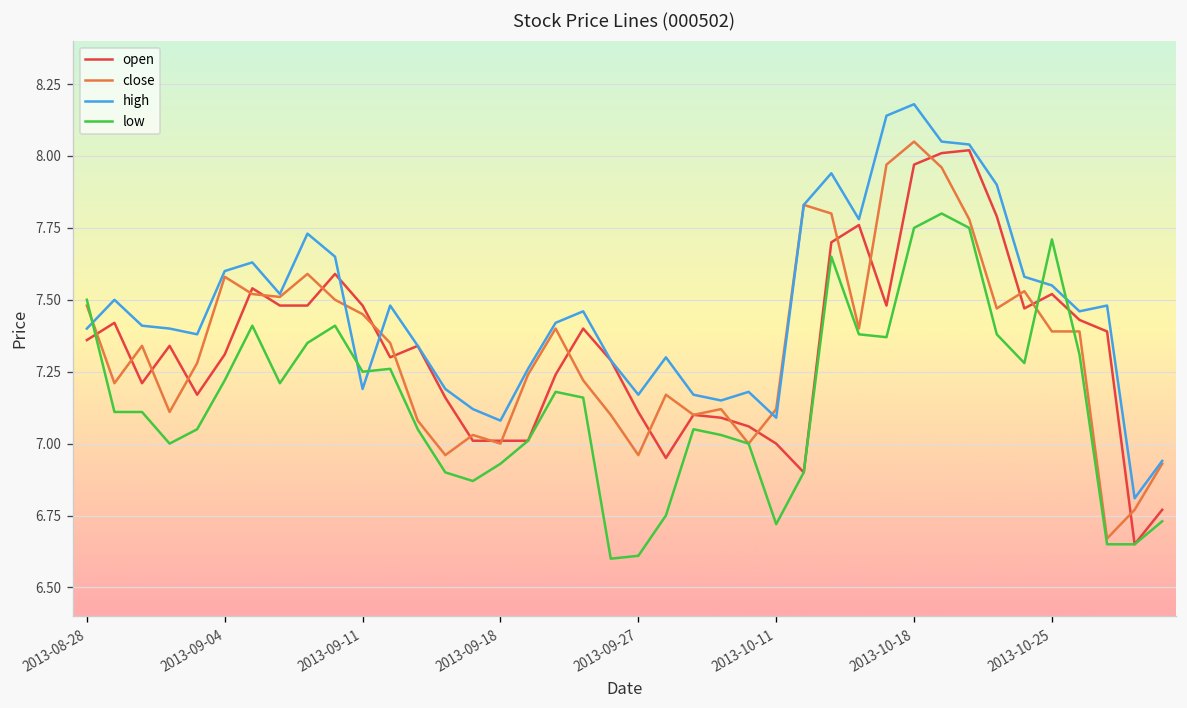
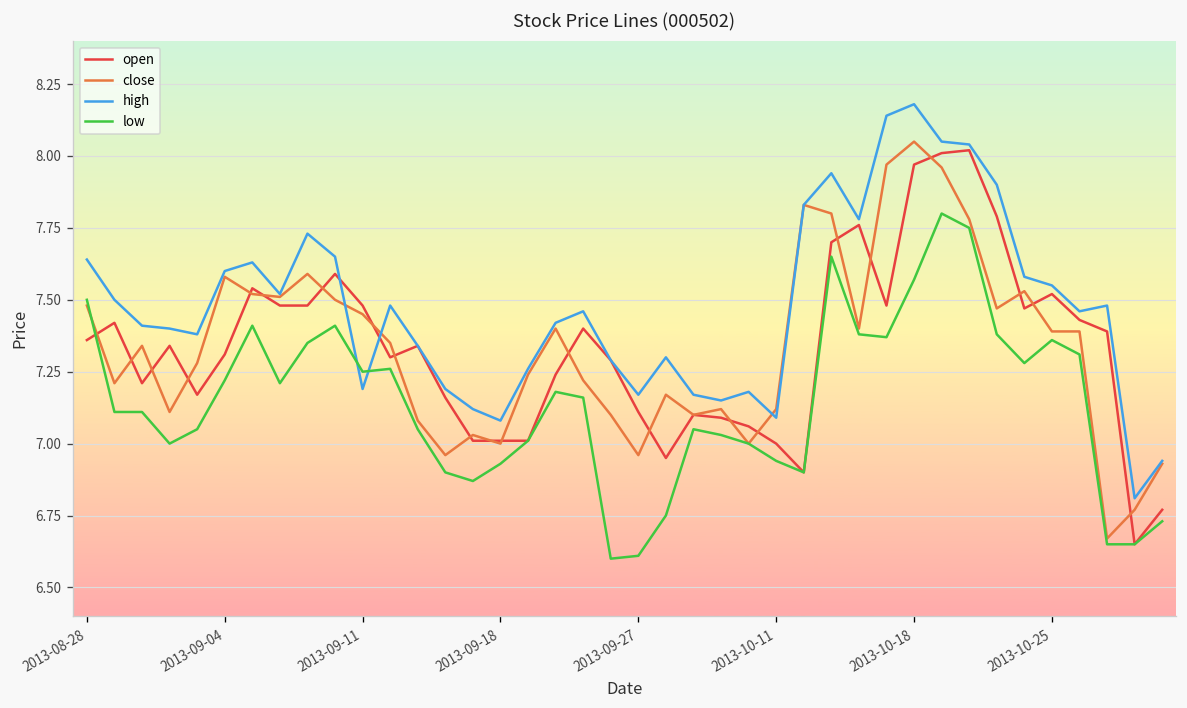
  {
    "high": {
-     "2013-08-28": 7.40,
+     "2013-08-28": 7.64,
      "2013-09-04": 7.60,
      "2013-09-11": 7.19,
      "2013-09-18": 7.08,
      "2013-09-27": 7.17,
      "2013-10-11": 7.09,
      "2013-10-18": 8.18,
      "2013-10-25": 7.55
    },
    "low": {
      "2013-08-28": 7.50,
      "2013-09-04": 7.22,
      "2013-09-11": 7.25,
      "2013-09-18": 6.93,
      "2013-09-27": 6.61,
-     "2013-10-11": 6.72,
-     "2013-10-18": 7.75,
-     "2013-10-25": 7.71
+     "2013-10-11": 6.94,
+     "2013-10-18": 7.57,
+     "2013-10-25": 7.36
    }
  }
